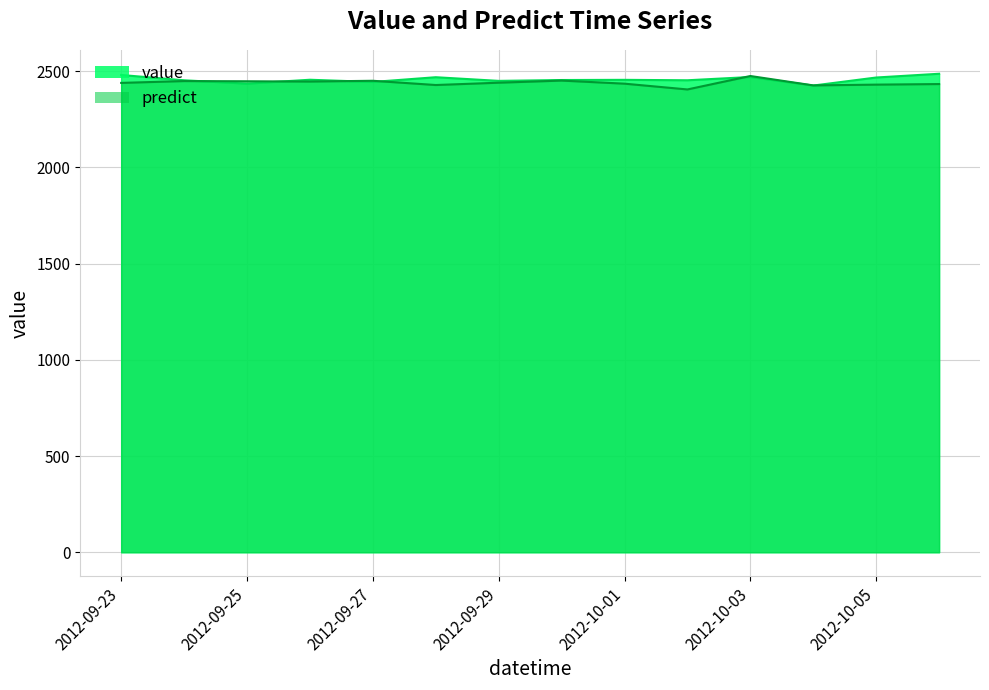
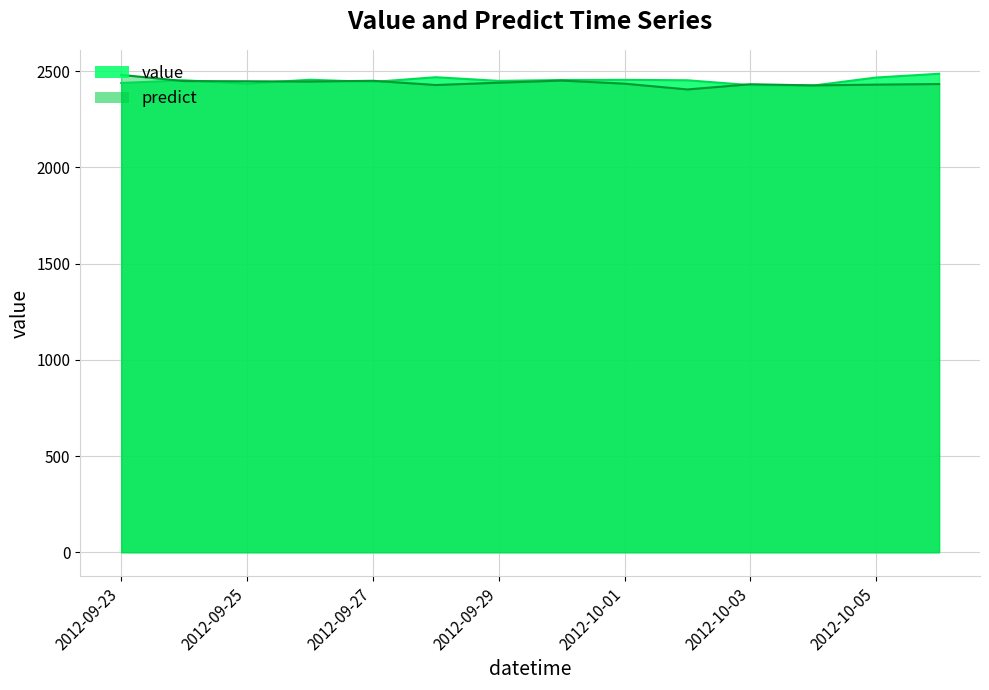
  {
    "value": {
-     "2012-09-23": 2480,
+     "2012-09-23": 2440,
      "2012-10-01": 2450,
-     "2012-10-03": 2470,
+     "2012-10-03": 2430,
      "2012-10-05": 2470
    },
    "predict": {
-     "2012-09-23": 2440,
+     "2012-09-23": 2480,
      "2012-10-01": 2440,
-     "2012-10-03": 2470,
+     "2012-10-03": 2430,
      "2012-10-05": 2430
    }
  }
